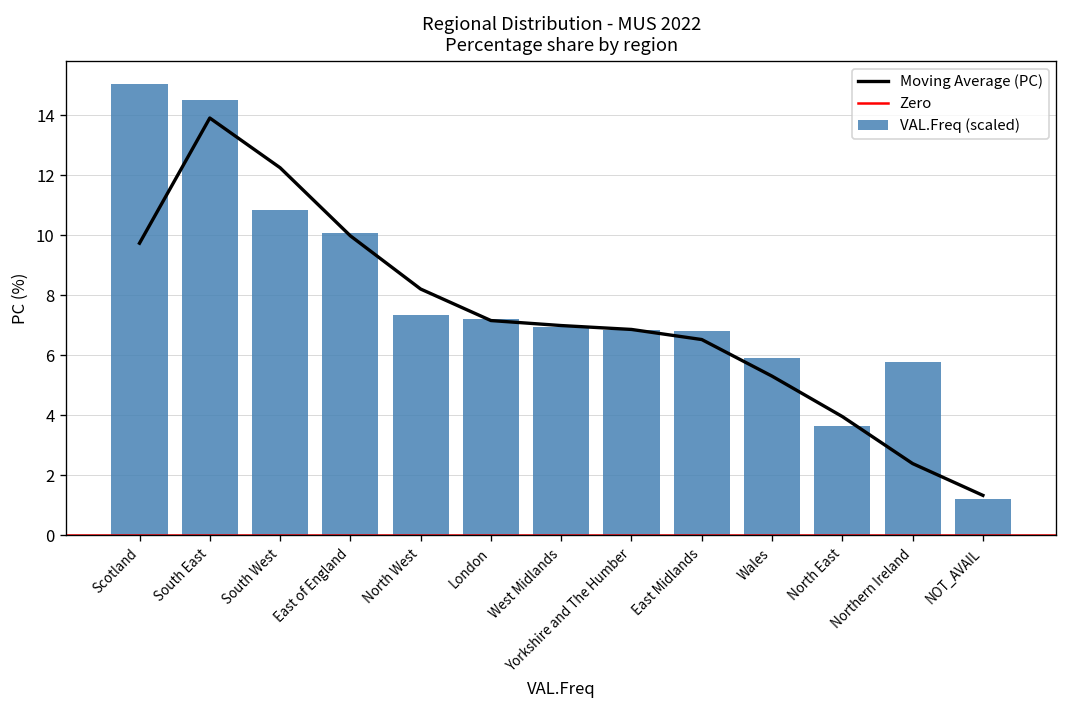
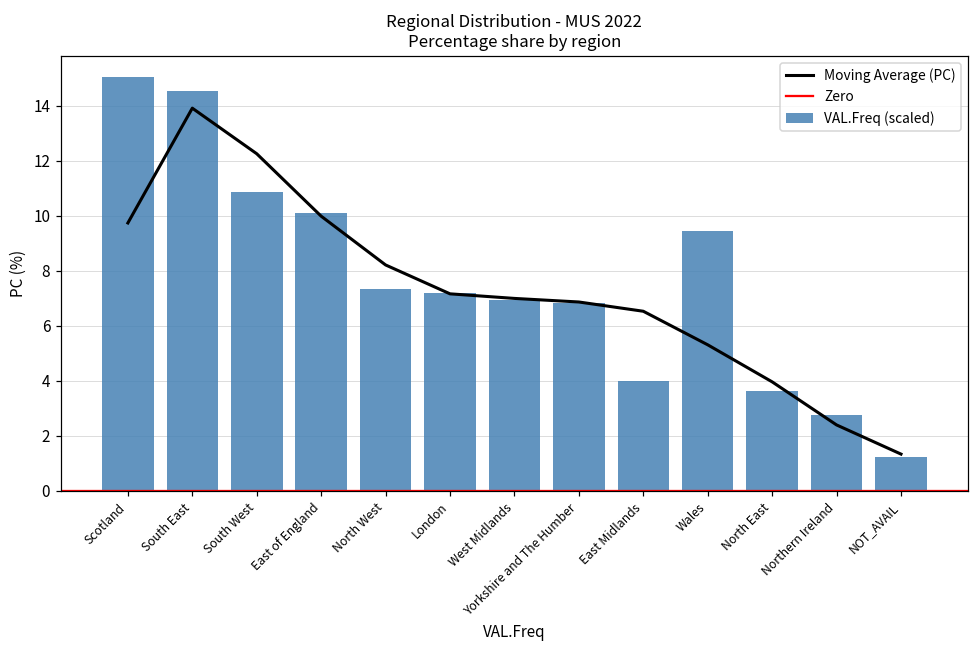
  {
    "VAL.Freq (scaled)": {
      "Scotland": 15.1,
      "South East": 14.5,
      "South West": 10.9,
      "East of England": 10.1,
      "North West": 7.3,
      "London": 7.2,
      "West Midlands": 6.9,
      "Yorkshire and The Humber": 6.8,
-     "East Midlands": 6.8,
-     "Wales": 5.9,
+     "East Midlands": 4.0,
+     "Wales": 9.5,
      "North East": 3.6,
-     "Northern Ireland": 5.8,
+     "Northern Ireland": 2.8,
      "NOT_AVAIL": 1.2
    },
    "Moving Average (PC)": {
      "Scotland": 9.7,
      "South East": 13.9,
      "South West": 12.3,
      "East of England": 10.0,
      "North West": 8.2,
      "London": 7.2,
      "West Midlands": 7.0,
      "Yorkshire and The Humber": 6.9,
      "East Midlands": 6.5,
      "Wales": 5.3,
      "North East": 4.0,
      "Northern Ireland": 2.4,
      "NOT_AVAIL": 1.3
    }
  }
